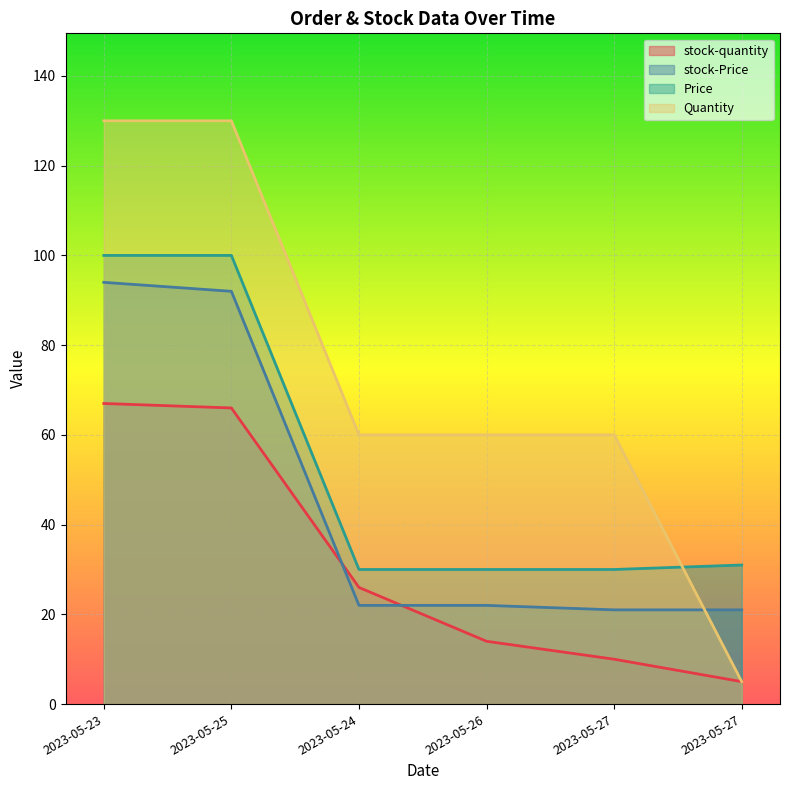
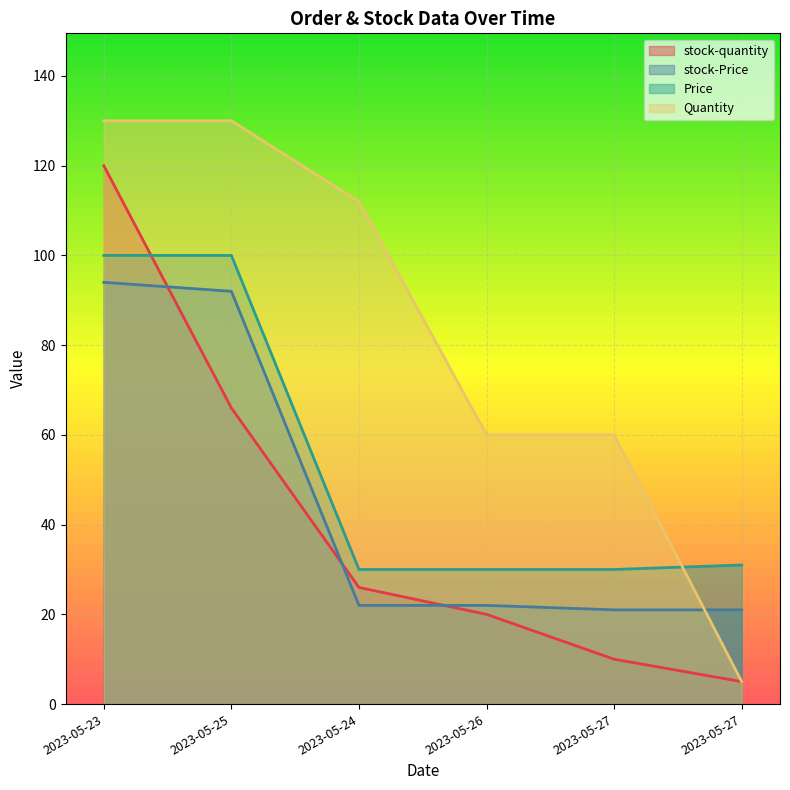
  {
    "stock-quantity": {
-     "2023-05-23": 67,
+     "2023-05-23": 120,
      "2023-05-25": 66,
      "2023-05-24": 26,
-     "2023-05-26": 14
+     "2023-05-26": 20
    },
    "Quantity": {
      "2023-05-23": 130,
      "2023-05-25": 130,
-     "2023-05-24": 60,
+     "2023-05-24": 112,
      "2023-05-26": 60
    }
  }
